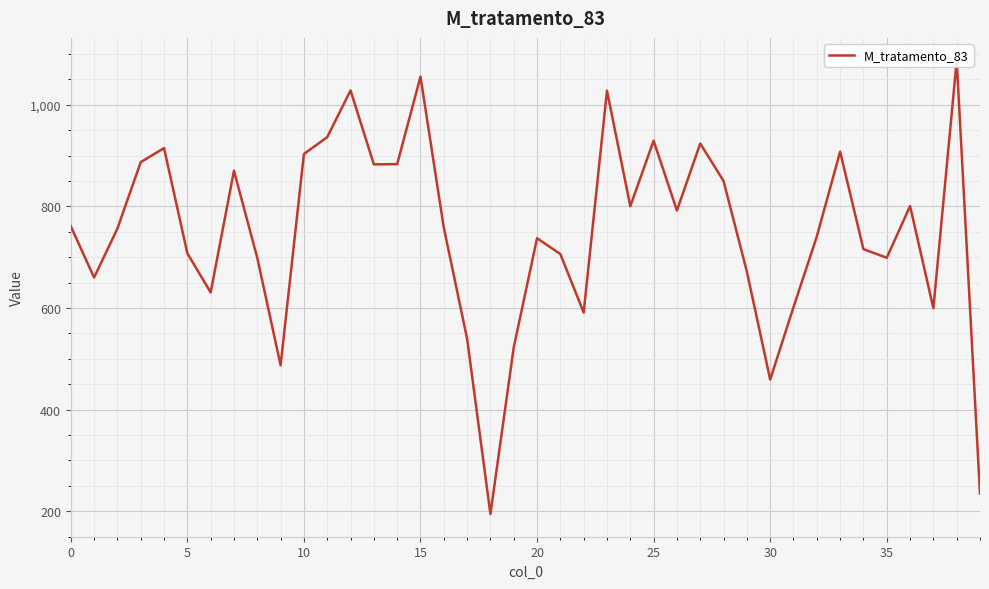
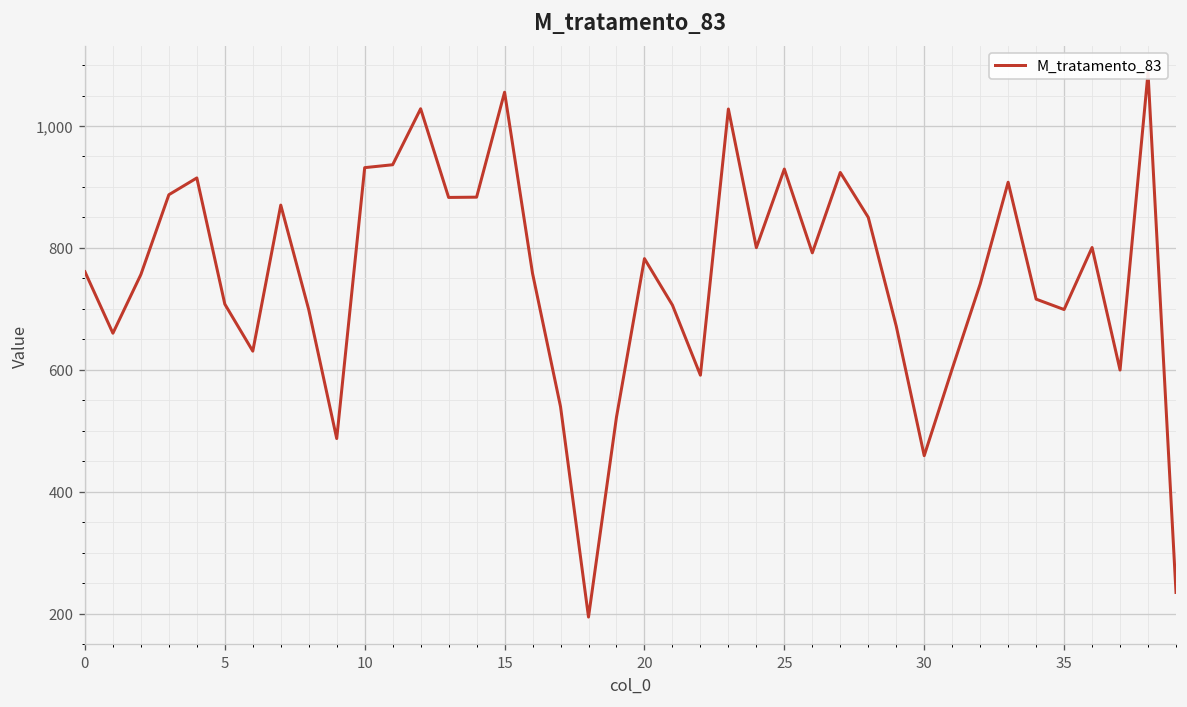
  {
    "0": "760",
    "5": "710",
-   "10": "900",
+   "10": "930",
    "15": "1,060",
-   "20": "740",
+   "20": "780",
    "25": "930",
    "30": "460",
    "35": "700"
  }
